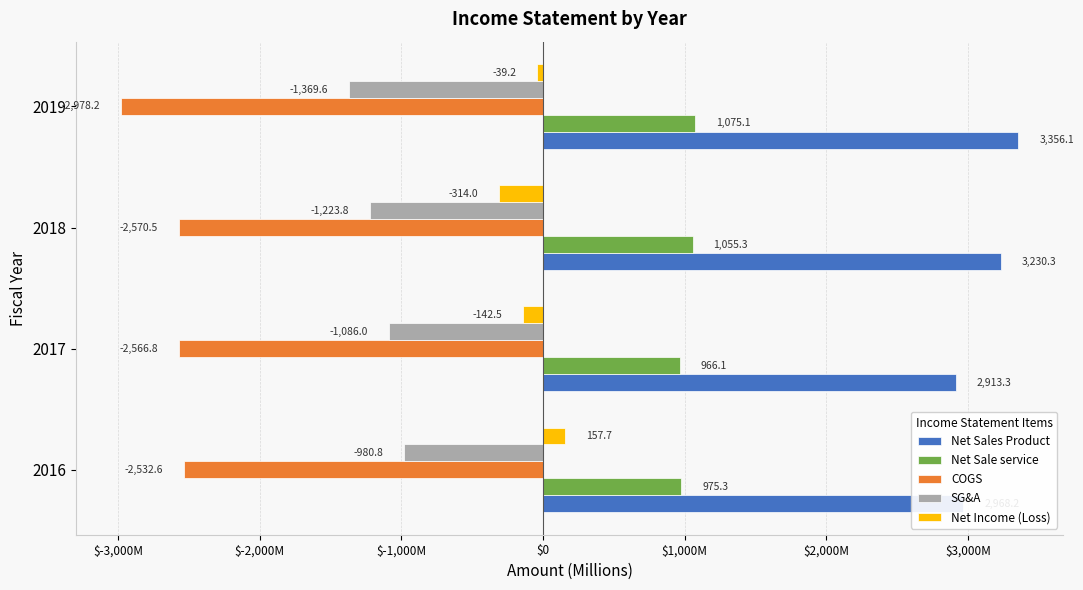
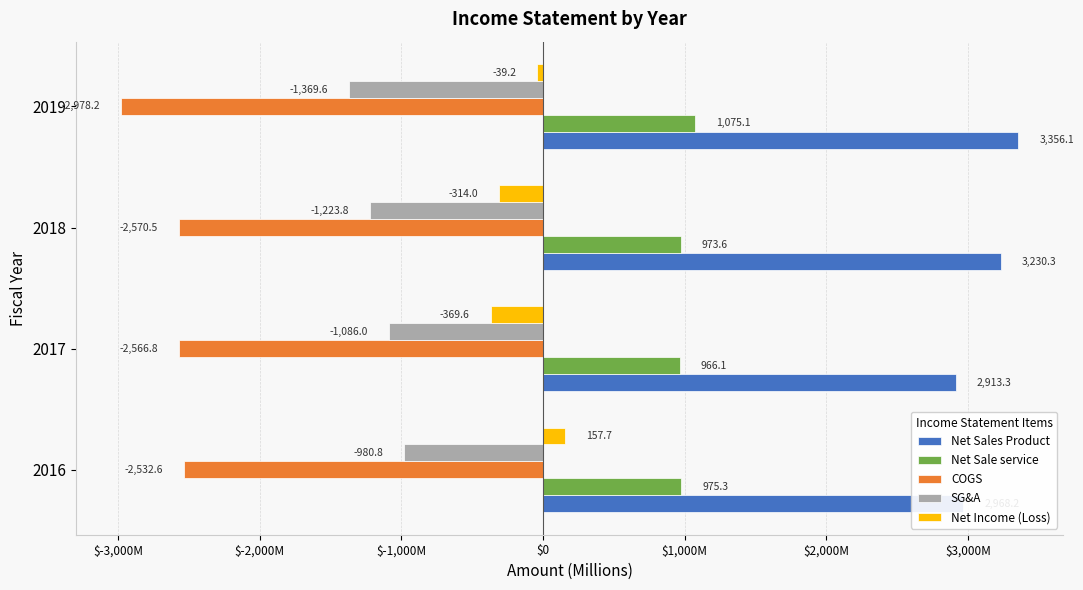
  {
    "Net Sales Product": {
      "2019": "3,356.1",
      "2018": "3,230.3",
      "2017": "2,913.3"
    },
    "Net Sale service": {
      "2019": "1,075.1",
-     "2018": "1,055.3",
+     "2018": "973.6",
      "2017": "966.1",
      "2016": "975.3"
    },
    "COGS": {
      "2019": "-2,978.2",
      "2018": "-2,570.5",
      "2017": "-2,566.8",
      "2016": "-2,532.6"
    },
    "SG&A": {
      "2019": "-1,369.6",
      "2018": "-1,223.8",
      "2017": "-1,086.0",
      "2016": "-980.8"
    },
    "Net Income (Loss)": {
      "2019": "-39.2",
      "2018": "-314.0",
-     "2017": "-142.5",
+     "2017": "-369.6",
      "2016": "157.7"
    }
  }
